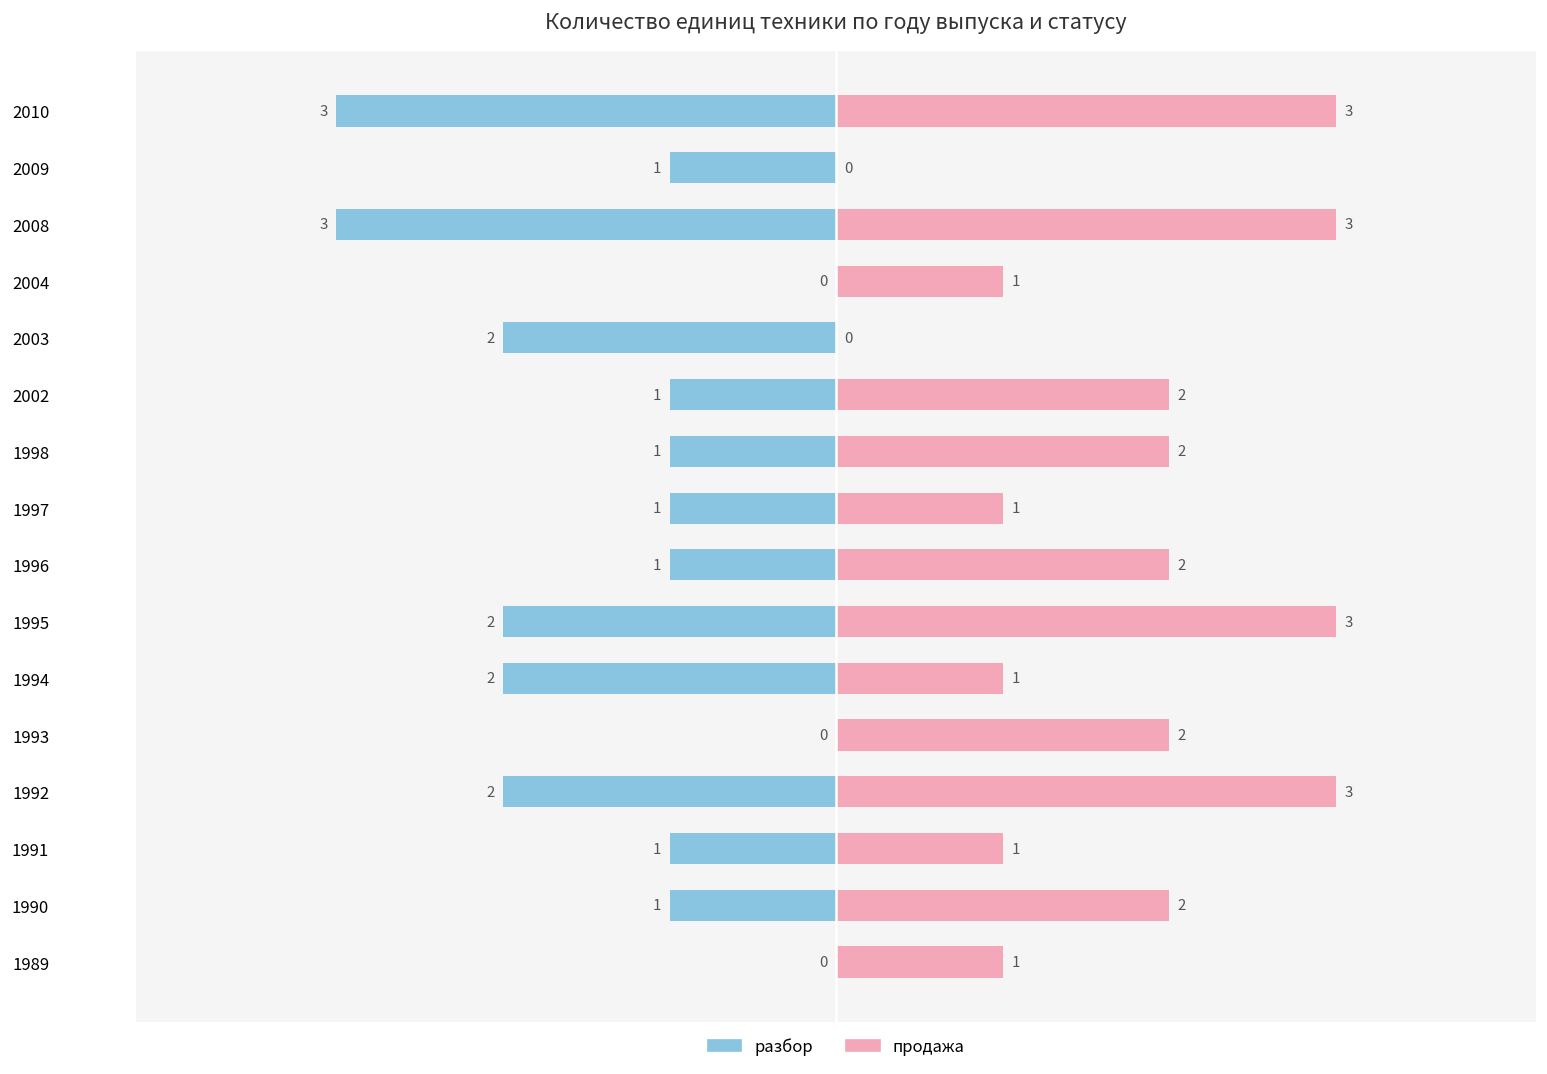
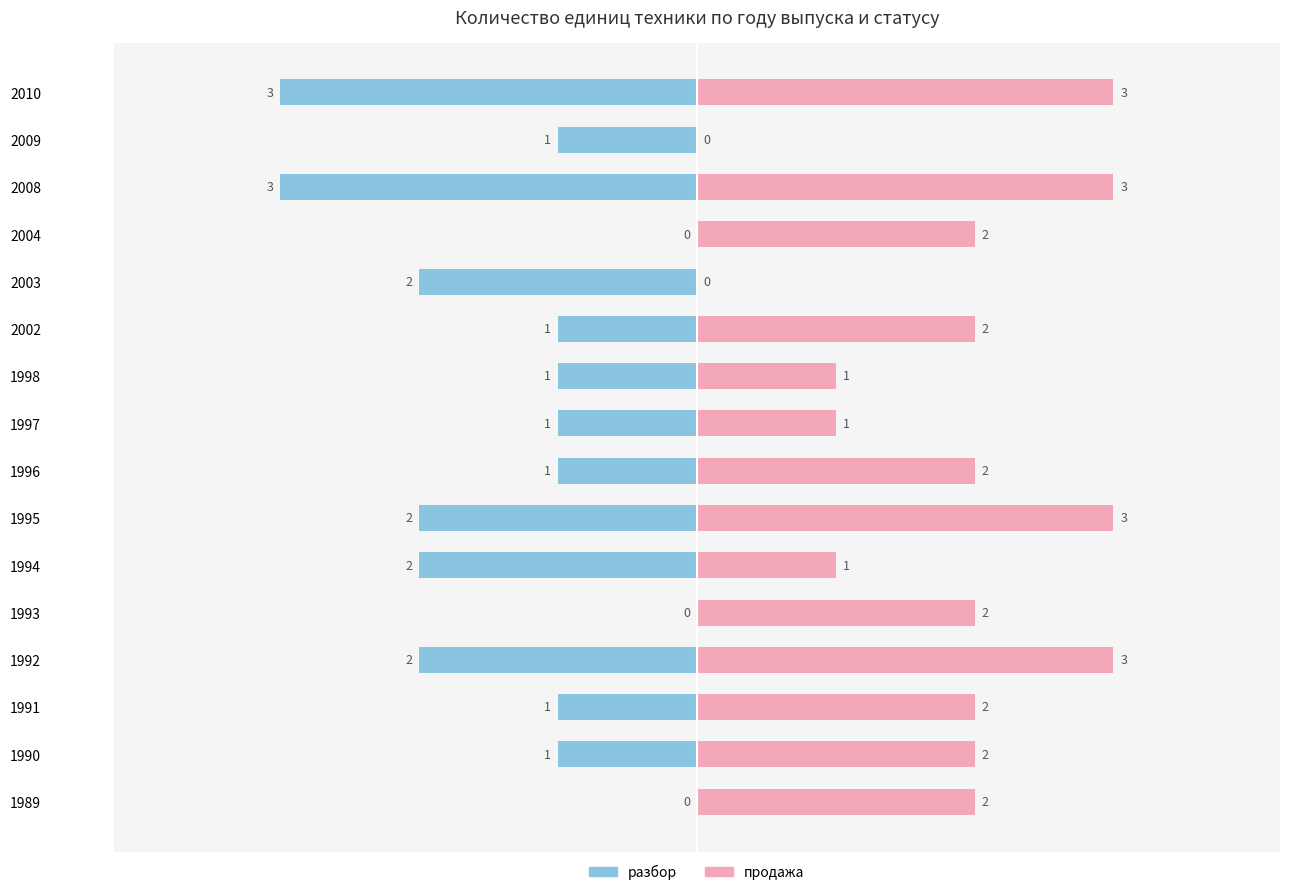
  {
    "разбор": {
      "2004": 0,
      "1993": 0,
      "1989": 0
    },
    "продажа": {
      "2010": 3,
      "2009": 0,
      "2008": 3,
-     "2004": 1,
+     "2004": 2,
      "2003": 0,
      "2002": 2,
-     "1998": 2,
+     "1998": 1,
      "1997": 1,
      "1996": 2,
      "1995": 3,
      "1994": 1,
      "1993": 2,
      "1992": 3,
-     "1991": 1,
+     "1991": 2,
      "1990": 2,
-     "1989": 1
+     "1989": 2
    }
  }
